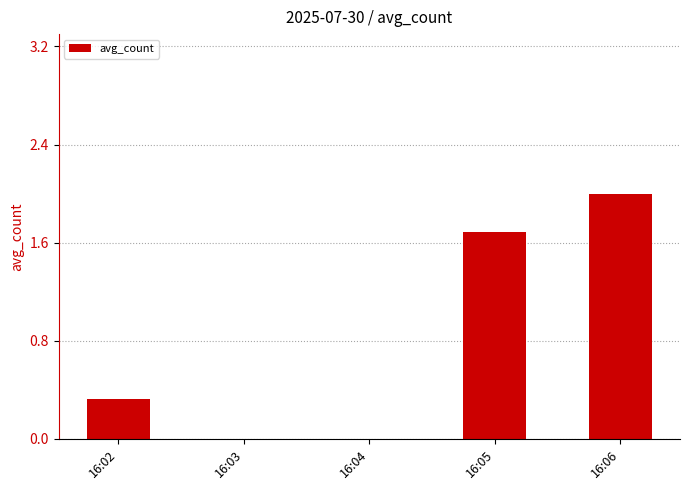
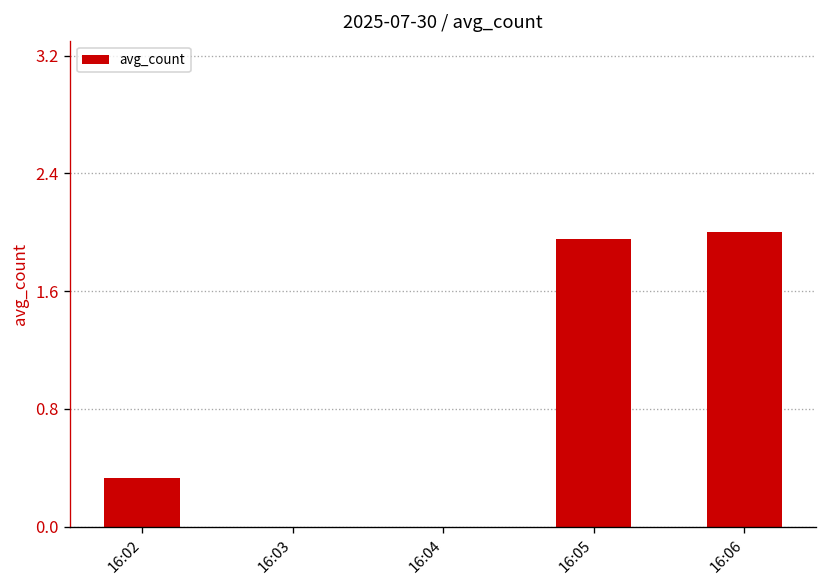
  {
    "16:02": 0.33,
    "16:03": 0.00,
    "16:04": 0.00,
-   "16:05": 1.69,
+   "16:05": 1.95,
    "16:06": 2.00
  }
